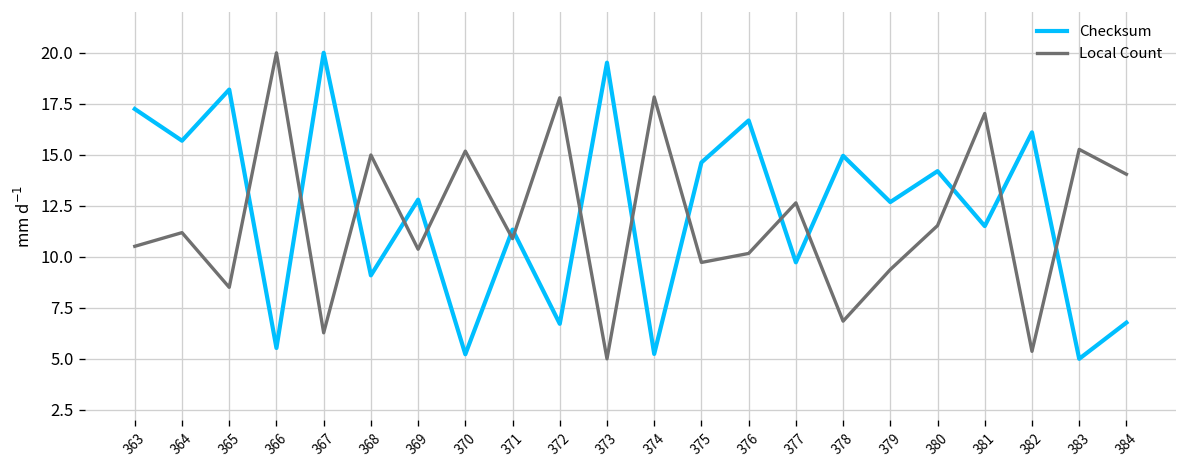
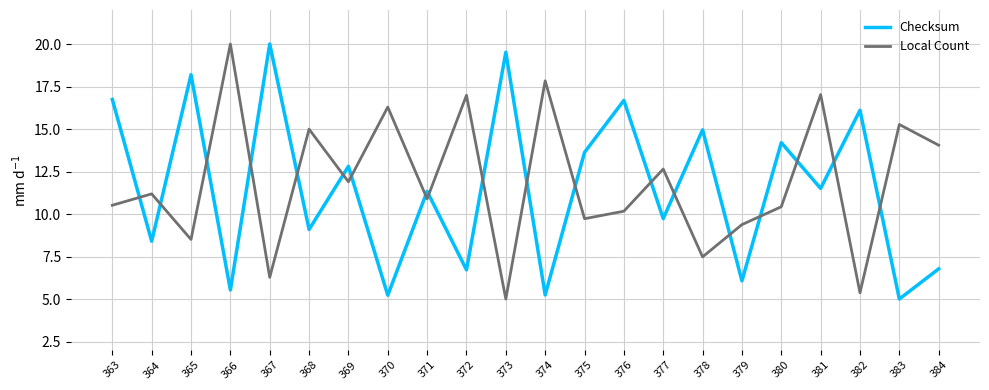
  {
    "Checksum": {
-     "363": 17.2,
-     "364": 15.7,
+     "363": 16.7,
+     "364": 8.4,
      "365": 18.2,
      "366": 5.5,
      "367": 20.0,
      "368": 9.1,
      "369": 12.8,
      "370": 5.2,
      "371": 11.3,
      "372": 6.7,
      "373": 19.5,
      "374": 5.2,
-     "375": 14.6,
+     "375": 13.6,
      "376": 16.7,
      "377": 9.7,
      "378": 15.0,
-     "379": 12.7,
+     "379": 6.1,
      "380": 14.2,
      "381": 11.5,
      "382": 16.1,
      "383": 5.0,
      "384": 6.8
    },
    "Local Count": {
      "363": 10.5,
      "364": 11.2,
      "365": 8.5,
      "366": 20.0,
      "367": 6.3,
      "368": 15.0,
-     "369": 10.4,
-     "370": 15.2,
+     "369": 11.9,
+     "370": 16.3,
      "371": 10.9,
-     "372": 17.8,
+     "372": 17.0,
      "373": 5.0,
      "374": 17.8,
      "375": 9.7,
      "376": 10.2,
      "377": 12.6,
-     "378": 6.8,
+     "378": 7.5,
      "379": 9.4,
-     "380": 11.5,
+     "380": 10.4,
      "381": 17.0,
      "382": 5.4,
      "383": 15.3,
      "384": 14.0
    }
  }
